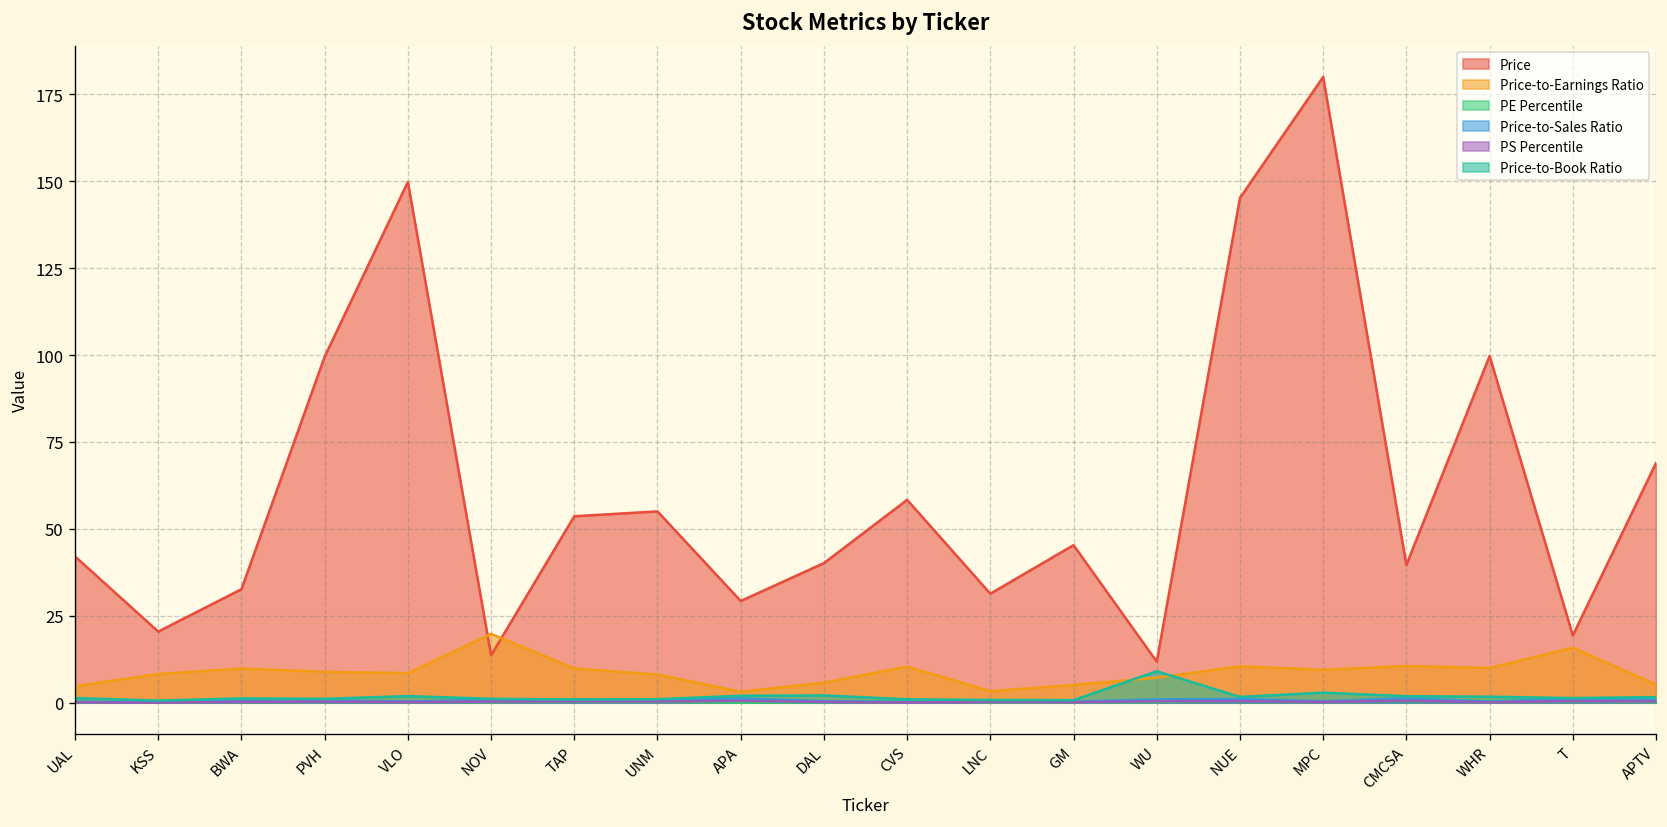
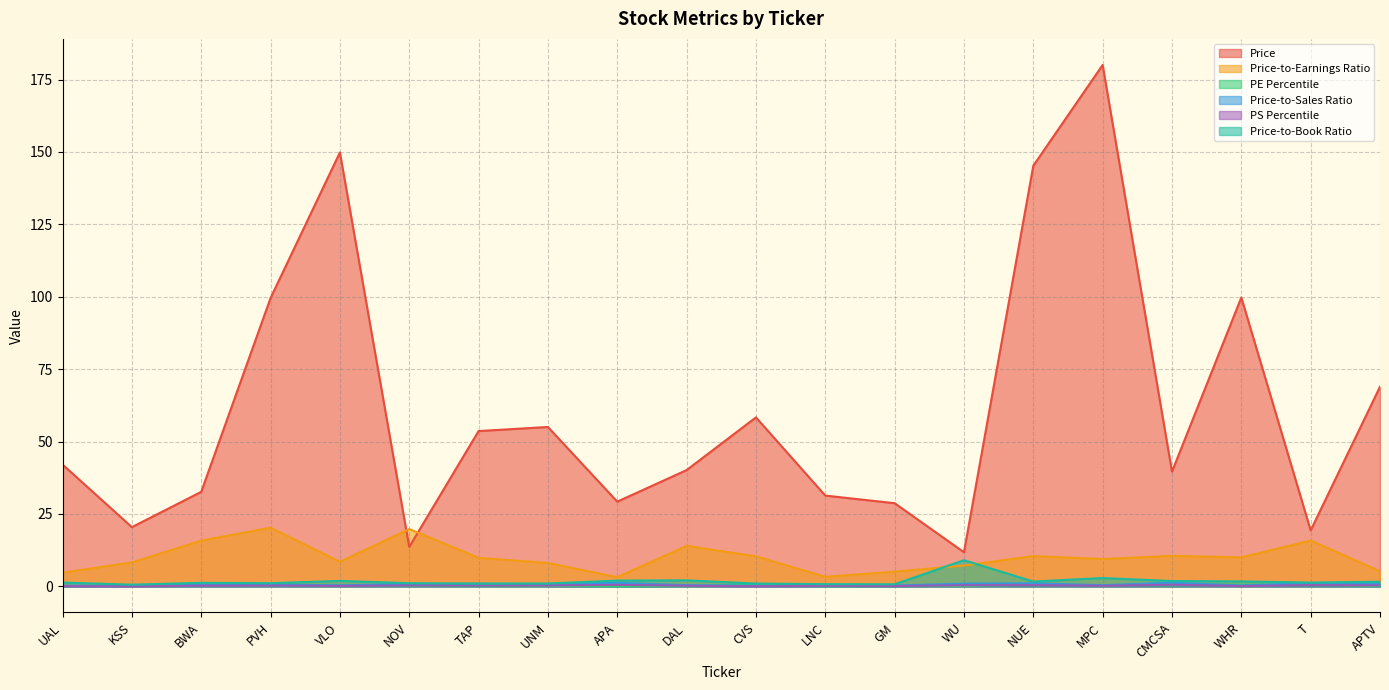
  {
    "Price": {
      "UAL": 42,
      "KSS": 20,
      "BWA": 33,
      "PVH": 100,
      "VLO": 150,
      "NOV": 14,
      "TAP": 54,
      "UNM": 55,
      "APA": 29,
      "DAL": 40,
      "CVS": 58,
      "LNC": 31,
-     "GM": 45,
+     "GM": 29,
      "WU": 12,
      "NUE": 145,
      "MPC": 180,
      "CMCSA": 40,
      "WHR": 100,
      "T": 19,
      "APTV": 69
    },
    "Price-to-Earnings Ratio": {
      "UAL": 5,
      "KSS": 8,
-     "BWA": 10,
-     "PVH": 9,
+     "BWA": 16,
+     "PVH": 20,
      "VLO": 8,
      "NOV": 20,
      "TAP": 10,
      "UNM": 8,
      "APA": 3,
-     "DAL": 6,
+     "DAL": 14,
      "CVS": 10,
      "LNC": 3,
      "GM": 5,
      "WU": 7,
      "NUE": 10,
      "MPC": 9,
      "CMCSA": 11,
      "WHR": 10,
      "T": 16,
      "APTV": 5
    }
  }
